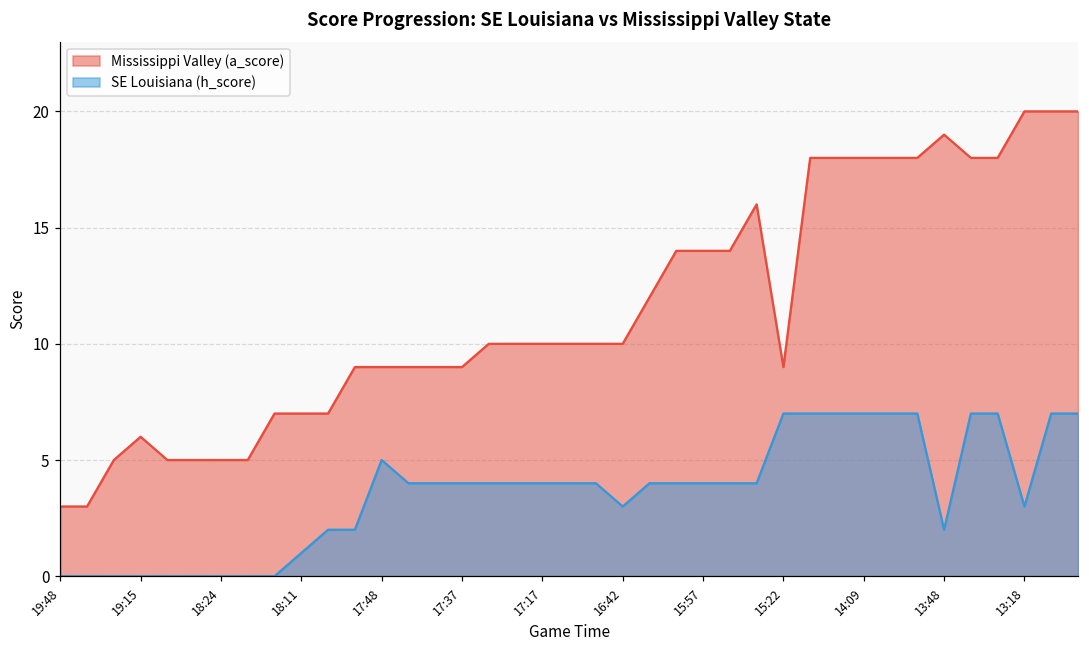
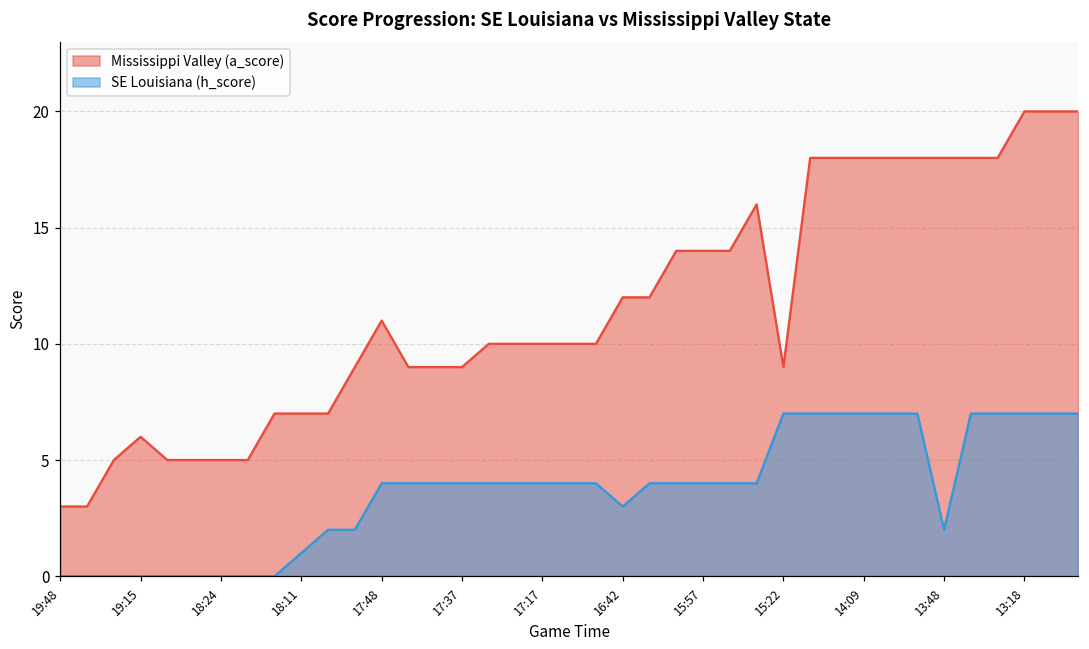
  {
    "Mississippi Valley (a_score)": {
      "19:48": 3,
      "19:15": 6,
-     "17:48": 9,
-     "16:42": 10,
+     "17:48": 11,
+     "16:42": 12,
      "15:22": 9,
-     "13:48": 19,
+     "13:48": 18,
      "13:18": 20
    },
    "SE Louisiana (h_score)": {
      "19:48": 0,
      "19:15": 0,
-     "17:48": 5,
+     "17:48": 4,
      "16:42": 3,
      "15:22": 7,
      "13:48": 2,
-     "13:18": 3
+     "13:18": 7
    }
  }
